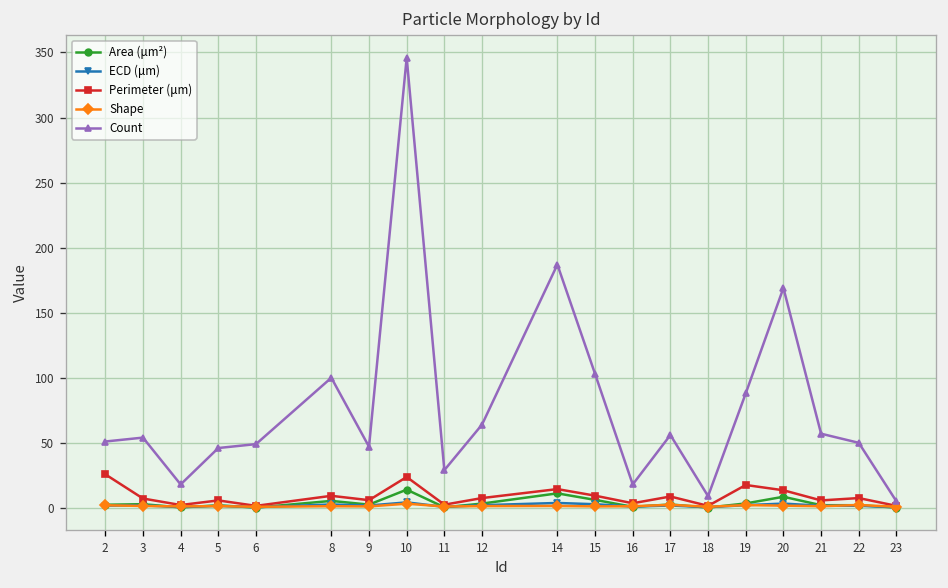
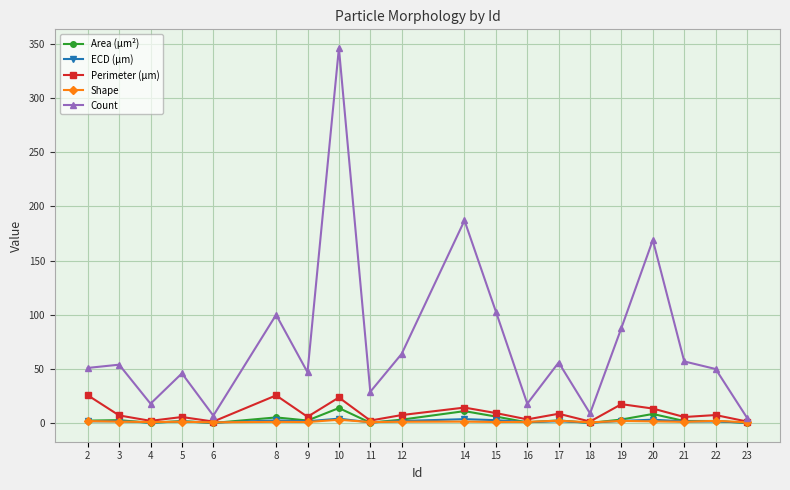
  {
    "Area (μm²)": {
      "8": 5,
      "10": 14,
      "14": 11,
      "15": 6,
      "20": 9
    },
    "Perimeter (μm)": {
      "2": 26,
      "3": 7,
      "5": 6,
-     "8": 9,
+     "8": 26,
      "9": 6,
      "10": 24,
      "12": 8,
      "14": 14,
      "15": 9,
      "17": 9,
      "19": 18,
      "20": 14,
      "21": 6,
      "22": 8
    },
    "Count": {
      "2": 51,
      "3": 54,
      "4": 18,
      "5": 46,
-     "6": 49,
+     "6": 7,
      "8": 100,
      "9": 47,
      "10": 346,
      "11": 29,
      "12": 64,
      "14": 187,
      "15": 103,
      "16": 18,
      "17": 56,
      "18": 9,
      "19": 88,
      "20": 169,
      "21": 57,
      "22": 50,
      "23": 5
    }
  }
